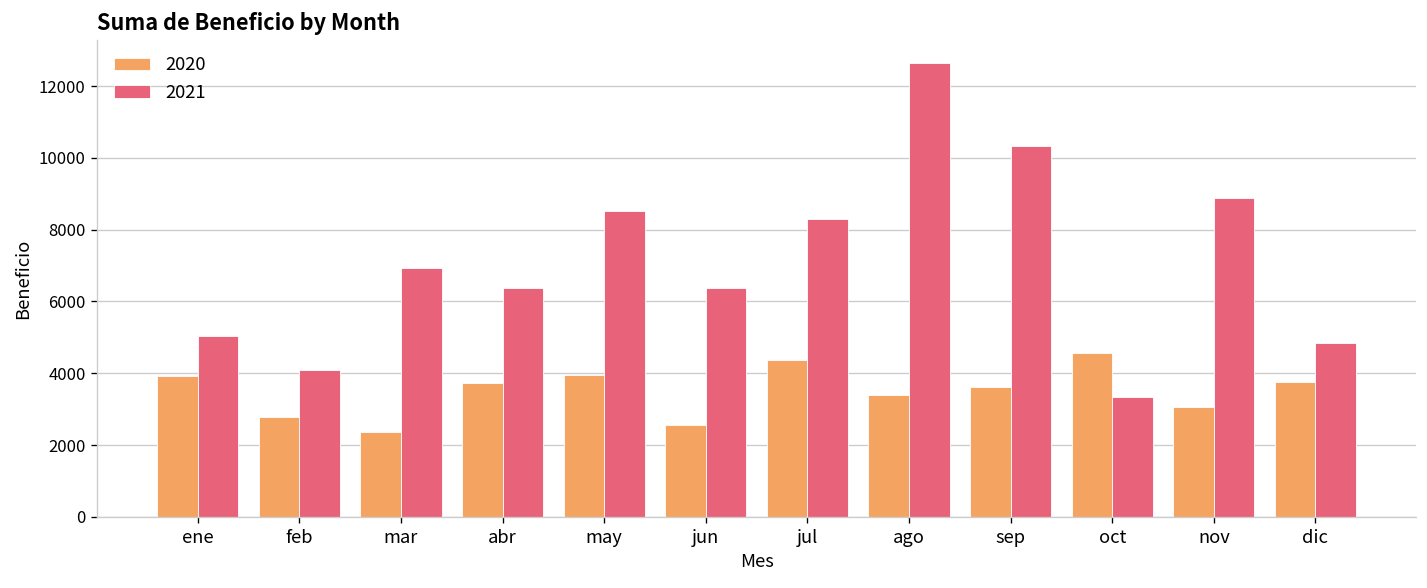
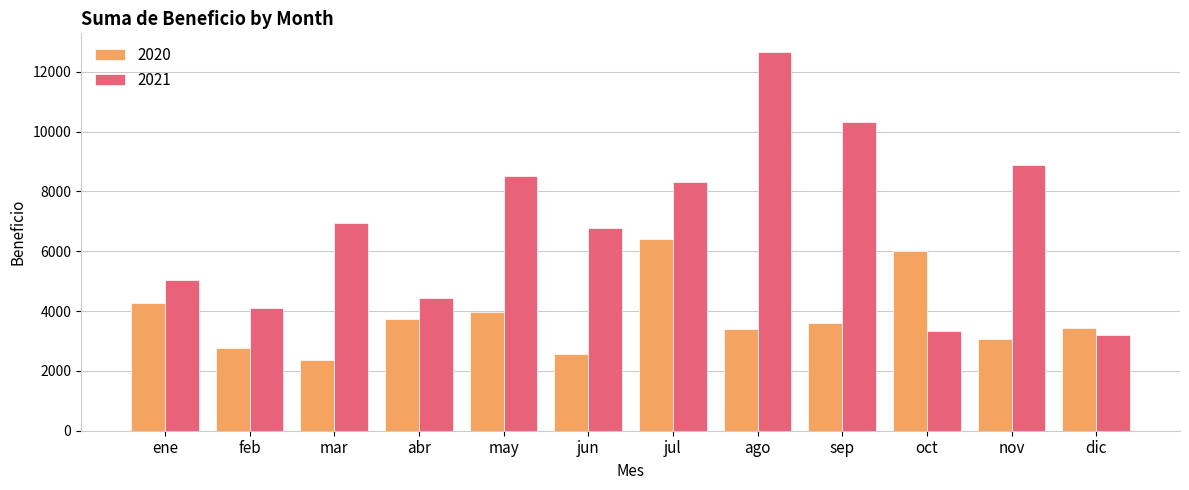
  {
    "2020": {
-     "ene": 3900,
+     "ene": 4300,
      "feb": 2800,
      "mar": 2400,
      "abr": 3700,
      "may": 4000,
      "jun": 2600,
-     "jul": 4400,
+     "jul": 6400,
      "ago": 3400,
      "sep": 3600,
-     "oct": 4600,
+     "oct": 6000,
      "nov": 3100,
-     "dic": 3800
+     "dic": 3400
    },
    "2021": {
      "ene": 5000,
      "feb": 4100,
      "mar": 6900,
-     "abr": 6400,
+     "abr": 4400,
      "may": 8500,
-     "jun": 6400,
+     "jun": 6800,
      "jul": 8300,
      "ago": 12700,
      "sep": 10300,
      "oct": 3300,
      "nov": 8900,
-     "dic": 4800
+     "dic": 3200
    }
  }
